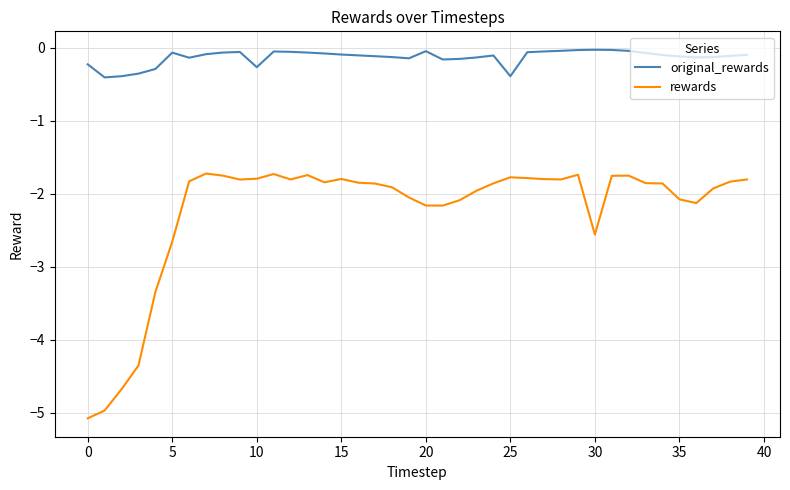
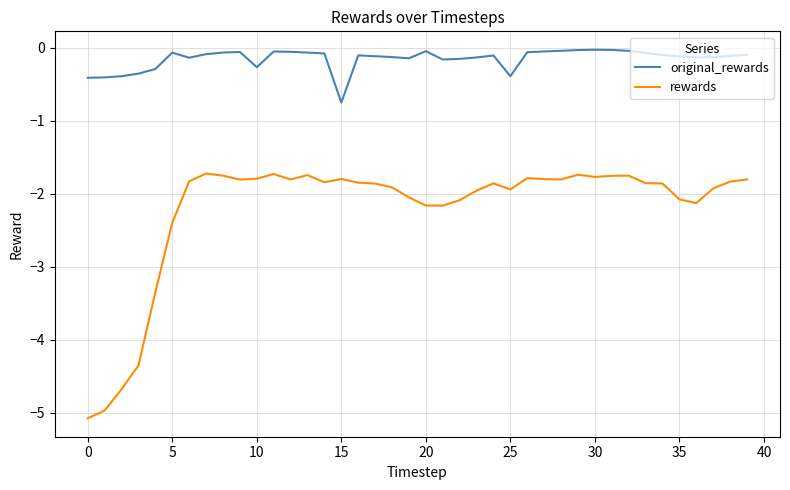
  {
    "original_rewards": {
-     "0": -0.2,
+     "0": -0.4,
      "5": -0.1,
      "10": -0.3,
-     "15": -0.1,
+     "15": -0.8,
      "20": 0.0,
      "25": -0.4,
      "30": 0.0
    },
    "rewards": {
      "0": -5.1,
-     "5": -2.7,
+     "5": -2.4,
      "10": -1.8,
      "15": -1.8,
      "20": -2.2,
-     "25": -1.8,
-     "30": -2.6,
+     "25": -1.9,
+     "30": -1.8,
      "35": -2.1
    }
  }
